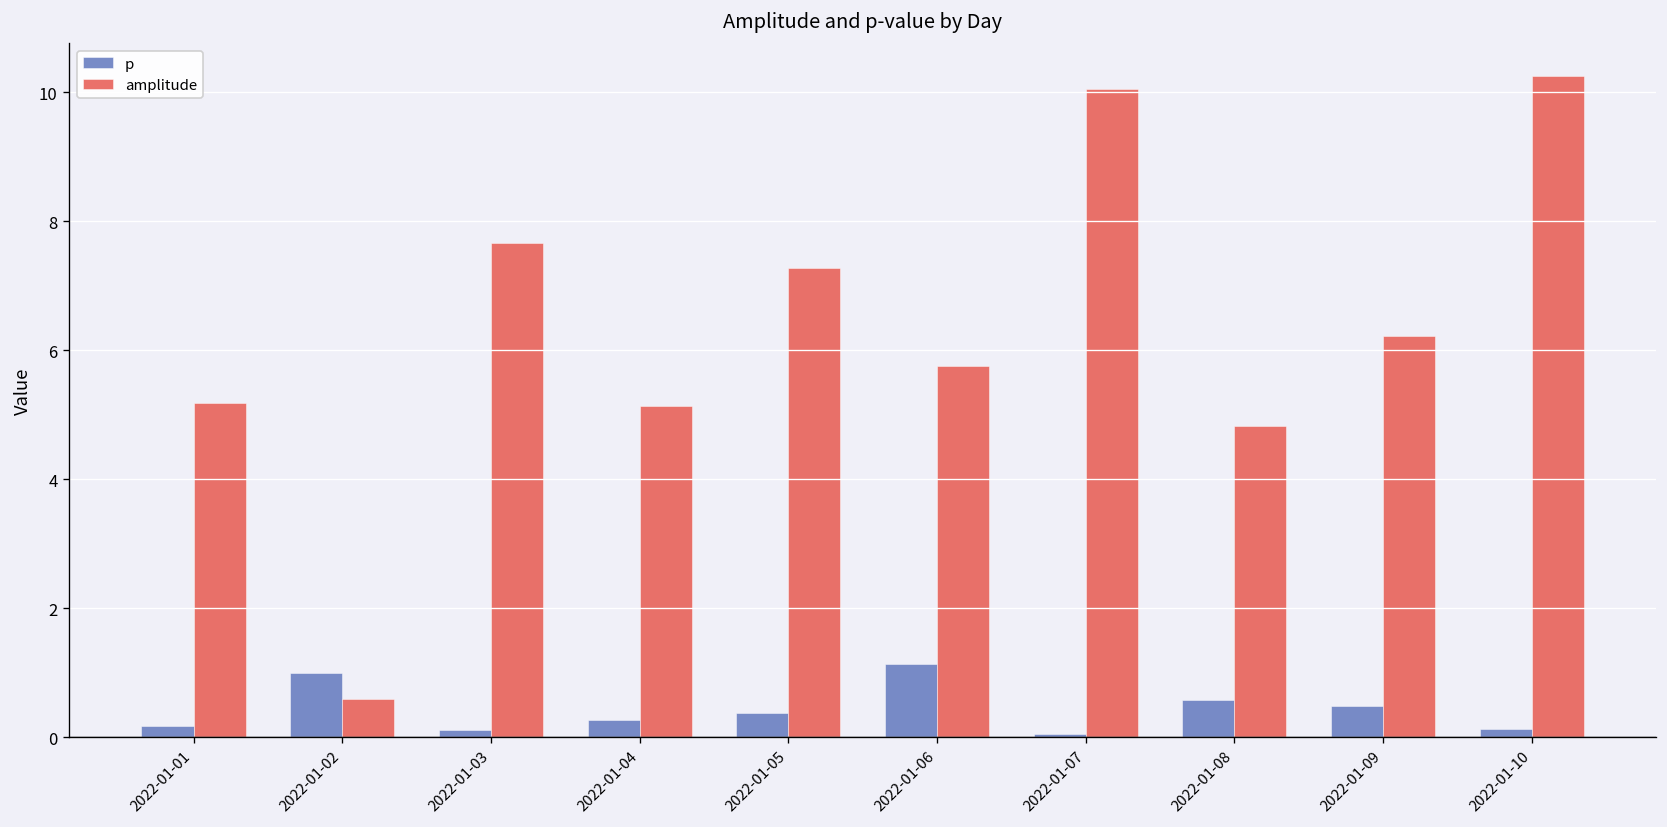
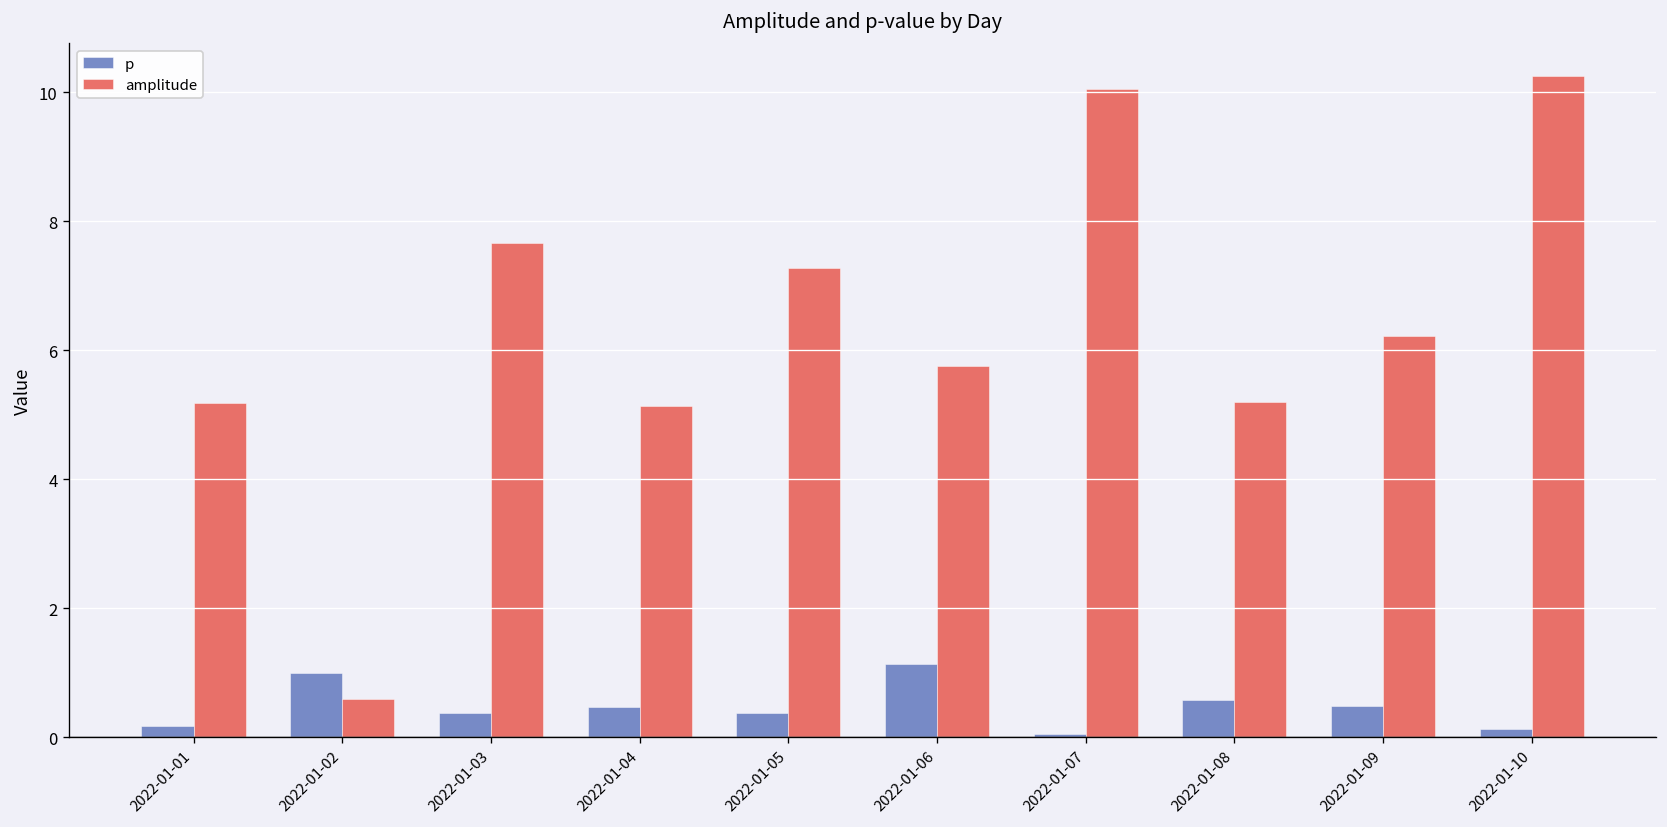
  {
    "p": {
      "2022-01-01": 0.2,
      "2022-01-02": 1.0,
-     "2022-01-03": 0.1,
-     "2022-01-04": 0.3,
+     "2022-01-03": 0.4,
+     "2022-01-04": 0.5,
      "2022-01-05": 0.4,
      "2022-01-06": 1.1,
      "2022-01-07": 0.1,
      "2022-01-08": 0.6,
      "2022-01-09": 0.5,
      "2022-01-10": 0.1
    },
    "amplitude": {
      "2022-01-01": 5.2,
      "2022-01-02": 0.6,
      "2022-01-03": 7.7,
      "2022-01-04": 5.1,
      "2022-01-05": 7.3,
      "2022-01-06": 5.8,
      "2022-01-07": 10.1,
-     "2022-01-08": 4.8,
+     "2022-01-08": 5.2,
      "2022-01-09": 6.2,
      "2022-01-10": 10.2
    }
  }
